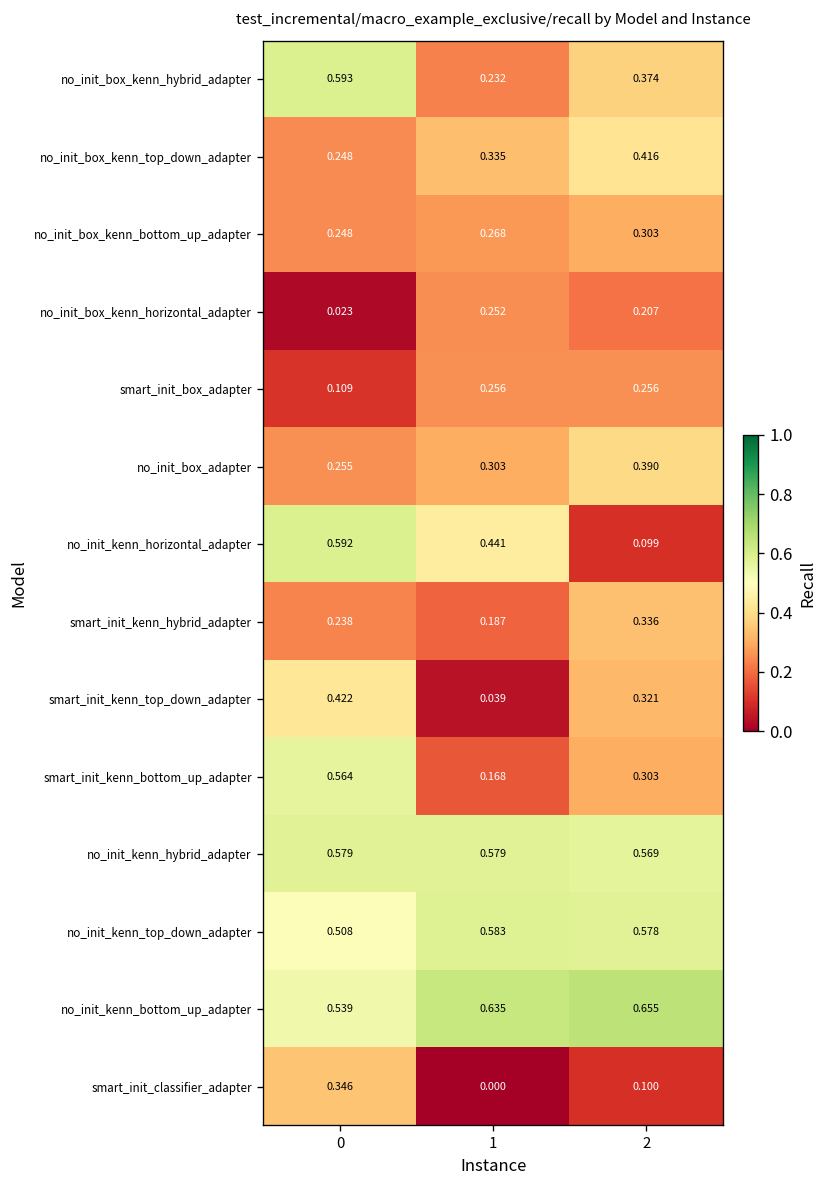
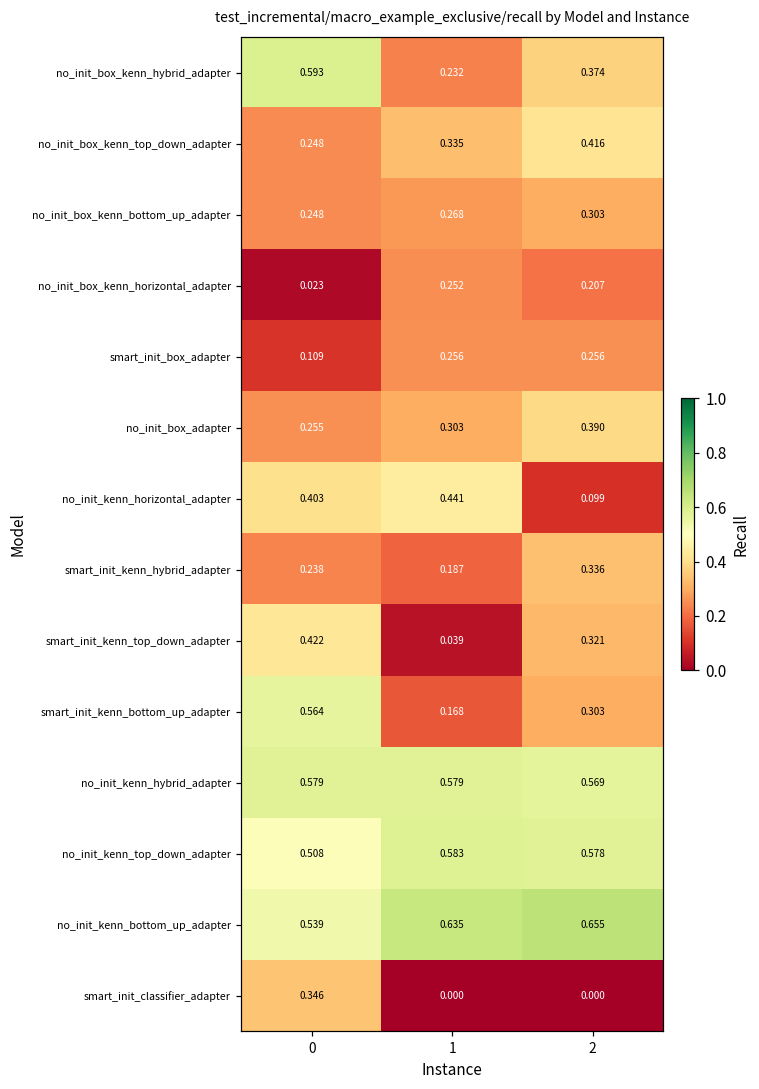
  {
    "no_init_box_kenn_hybrid_adapter": {
      "0": 0.593,
      "1": 0.232,
      "2": 0.374
    },
    "no_init_box_kenn_top_down_adapter": {
      "0": 0.248,
      "1": 0.335,
      "2": 0.416
    },
    "no_init_box_kenn_bottom_up_adapter": {
      "0": 0.248,
      "1": 0.268,
      "2": 0.303
    },
    "no_init_box_kenn_horizontal_adapter": {
      "0": 0.023,
      "1": 0.252,
      "2": 0.207
    },
    "smart_init_box_adapter": {
      "0": 0.109,
      "1": 0.256,
      "2": 0.256
    },
    "no_init_box_adapter": {
      "0": 0.255,
      "1": 0.303,
      "2": 0.390
    },
    "no_init_kenn_horizontal_adapter": {
-     "0": 0.592,
+     "0": 0.403,
      "1": 0.441,
      "2": 0.099
    },
    "smart_init_kenn_hybrid_adapter": {
      "0": 0.238,
      "1": 0.187,
      "2": 0.336
    },
    "smart_init_kenn_top_down_adapter": {
      "0": 0.422,
      "1": 0.039,
      "2": 0.321
    },
    "smart_init_kenn_bottom_up_adapter": {
      "0": 0.564,
      "1": 0.168,
      "2": 0.303
    },
    "no_init_kenn_hybrid_adapter": {
      "0": 0.579,
      "1": 0.579,
      "2": 0.569
    },
    "no_init_kenn_top_down_adapter": {
      "0": 0.508,
      "1": 0.583,
      "2": 0.578
    },
    "no_init_kenn_bottom_up_adapter": {
      "0": 0.539,
      "1": 0.635,
      "2": 0.655
    },
    "smart_init_classifier_adapter": {
      "0": 0.346,
      "1": 0.000,
-     "2": 0.100
+     "2": 0.000
    }
  }
